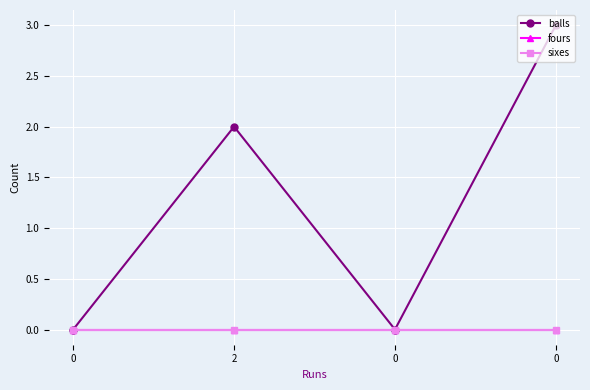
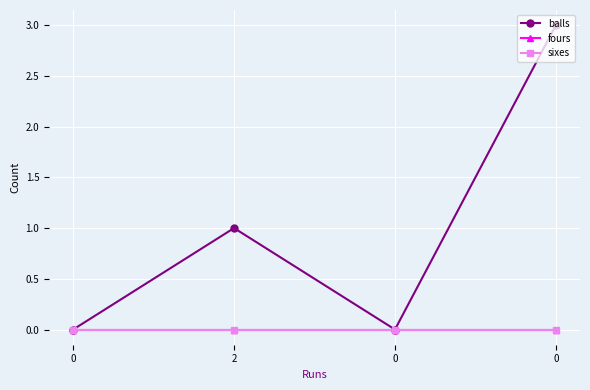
  {
    "balls": {
-     "2": 2
+     "2": 1
    },
    "sixes": {
      "2": 0
    }
  }
